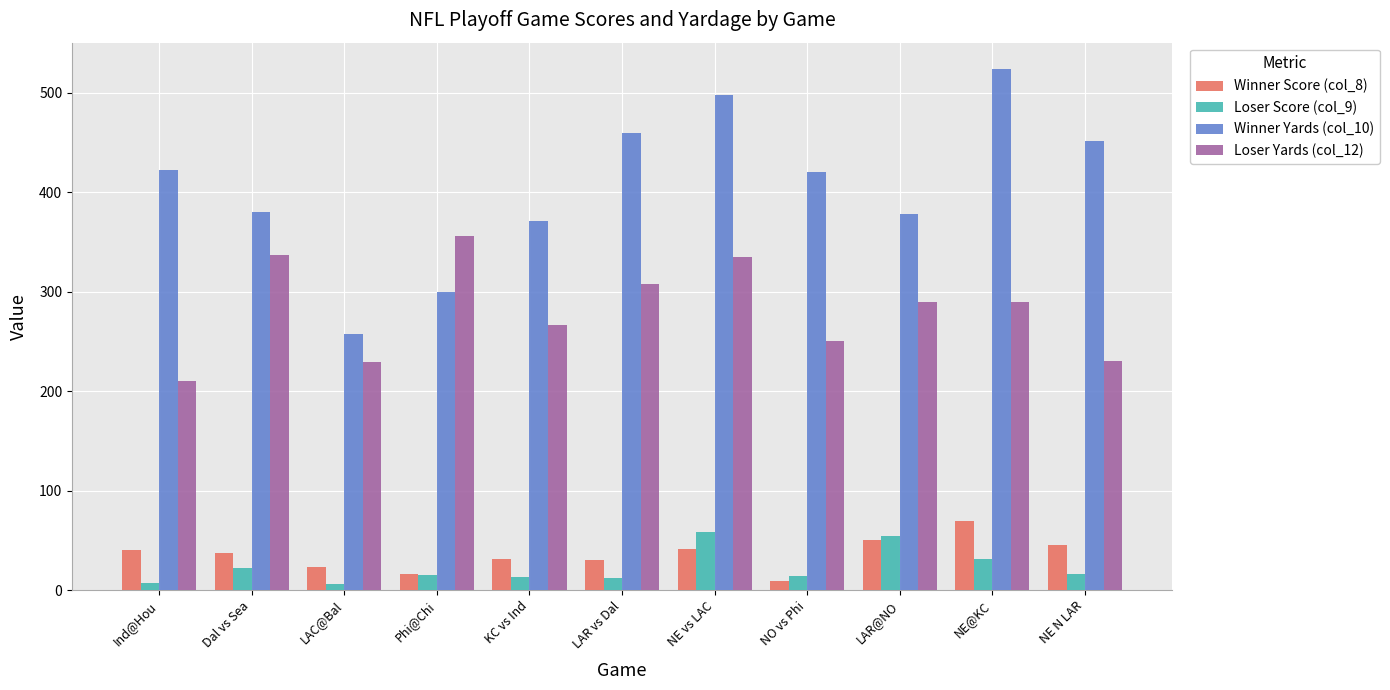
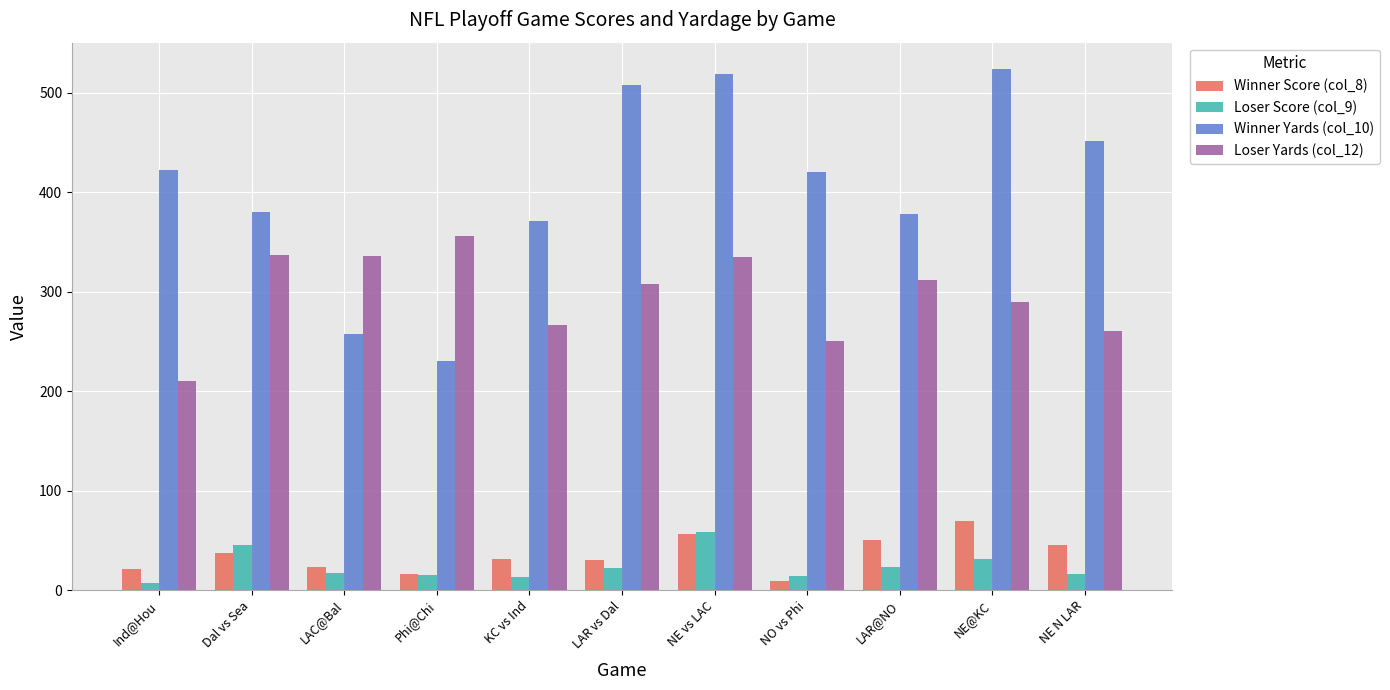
  {
    "Winner Score (col_8)": {
-     "Ind@Hou": 40,
+     "Ind@Hou": 20,
      "Dal vs Sea": 40,
      "LAC@Bal": 20,
      "Phi@Chi": 20,
      "KC vs Ind": 30,
      "LAR vs Dal": 30,
-     "NE vs LAC": 40,
+     "NE vs LAC": 60,
      "NO vs Phi": 10,
      "LAR@NO": 50,
      "NE@KC": 70,
      "NE N LAR": 50
    },
    "Loser Score (col_9)": {
      "Ind@Hou": 10,
-     "Dal vs Sea": 20,
-     "LAC@Bal": 10,
+     "Dal vs Sea": 50,
+     "LAC@Bal": 20,
      "Phi@Chi": 20,
      "KC vs Ind": 10,
-     "LAR vs Dal": 10,
+     "LAR vs Dal": 20,
      "NE vs LAC": 60,
      "NO vs Phi": 10,
-     "LAR@NO": 50,
+     "LAR@NO": 20,
      "NE@KC": 30,
      "NE N LAR": 20
    },
    "Winner Yards (col_10)": {
      "Ind@Hou": 420,
      "Dal vs Sea": 380,
      "LAC@Bal": 260,
-     "Phi@Chi": 300,
+     "Phi@Chi": 230,
      "KC vs Ind": 370,
-     "LAR vs Dal": 460,
-     "NE vs LAC": 500,
+     "LAR vs Dal": 510,
+     "NE vs LAC": 520,
      "NO vs Phi": 420,
      "LAR@NO": 380,
      "NE@KC": 520,
      "NE N LAR": 450
    },
    "Loser Yards (col_12)": {
      "Ind@Hou": 210,
      "Dal vs Sea": 340,
-     "LAC@Bal": 230,
+     "LAC@Bal": 340,
      "Phi@Chi": 360,
      "KC vs Ind": 270,
      "LAR vs Dal": 310,
      "NE vs LAC": 340,
      "NO vs Phi": 250,
-     "LAR@NO": 290,
+     "LAR@NO": 310,
      "NE@KC": 290,
-     "NE N LAR": 230
+     "NE N LAR": 260
    }
  }
